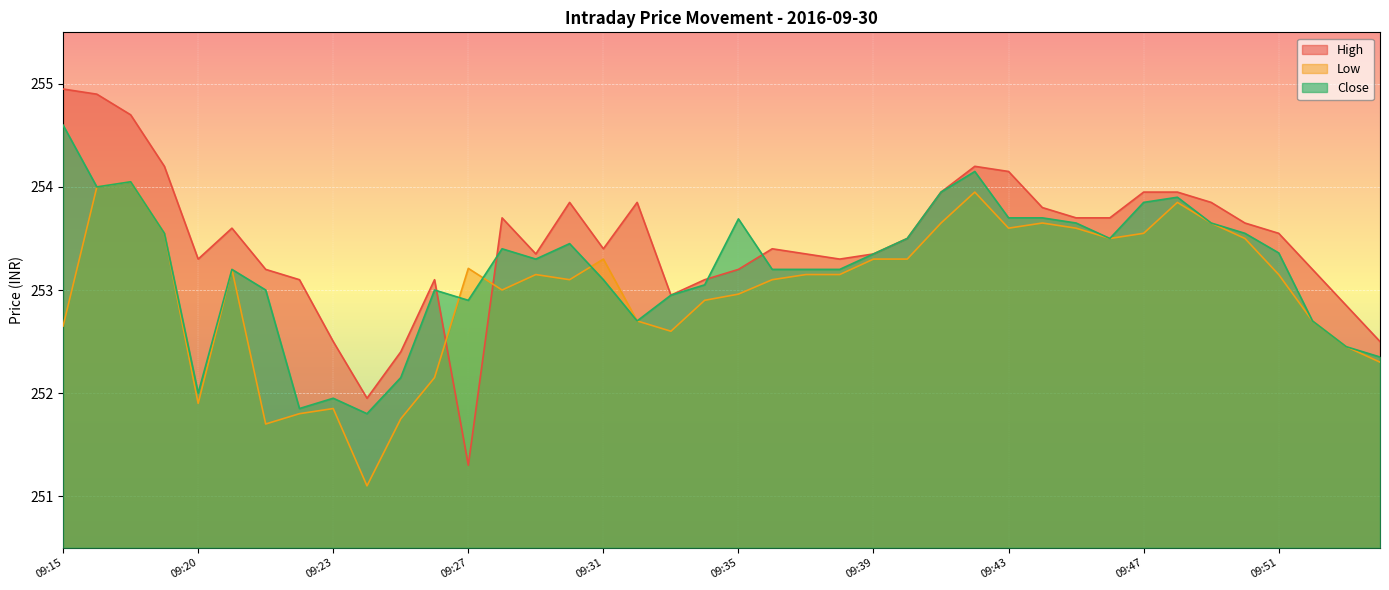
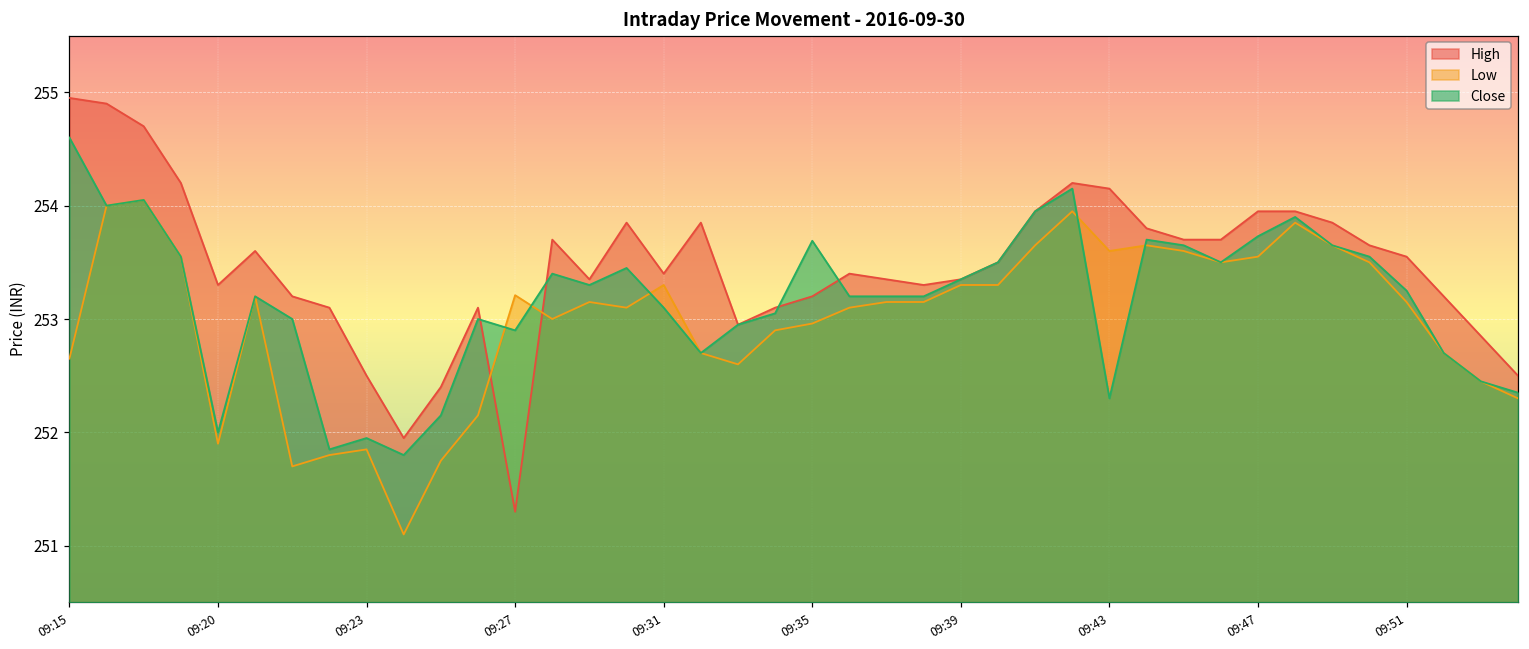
  {
    "High": {
      "09:15": 254.95,
      "09:20": 253.30,
      "09:23": 252.50,
      "09:27": 251.30,
      "09:31": 253.40,
      "09:35": 253.20,
      "09:43": 254.15,
      "09:47": 253.95,
      "09:51": 253.55
    },
    "Low": {
      "09:15": 252.65,
      "09:20": 251.90,
      "09:23": 251.85,
      "09:27": 253.21,
      "09:31": 253.30,
      "09:35": 252.96,
      "09:39": 253.30,
      "09:43": 253.60,
      "09:47": 253.55,
      "09:51": 253.15
    },
    "Close": {
      "09:15": 254.60,
      "09:20": 252.00,
      "09:23": 251.95,
      "09:27": 252.90,
      "09:31": 253.10,
      "09:35": 253.69,
-     "09:43": 253.7,
-     "09:47": 253.85,
-     "09:51": 253.36
+     "09:43": 252.3,
+     "09:47": 253.73,
+     "09:51": 253.25
    }
  }
